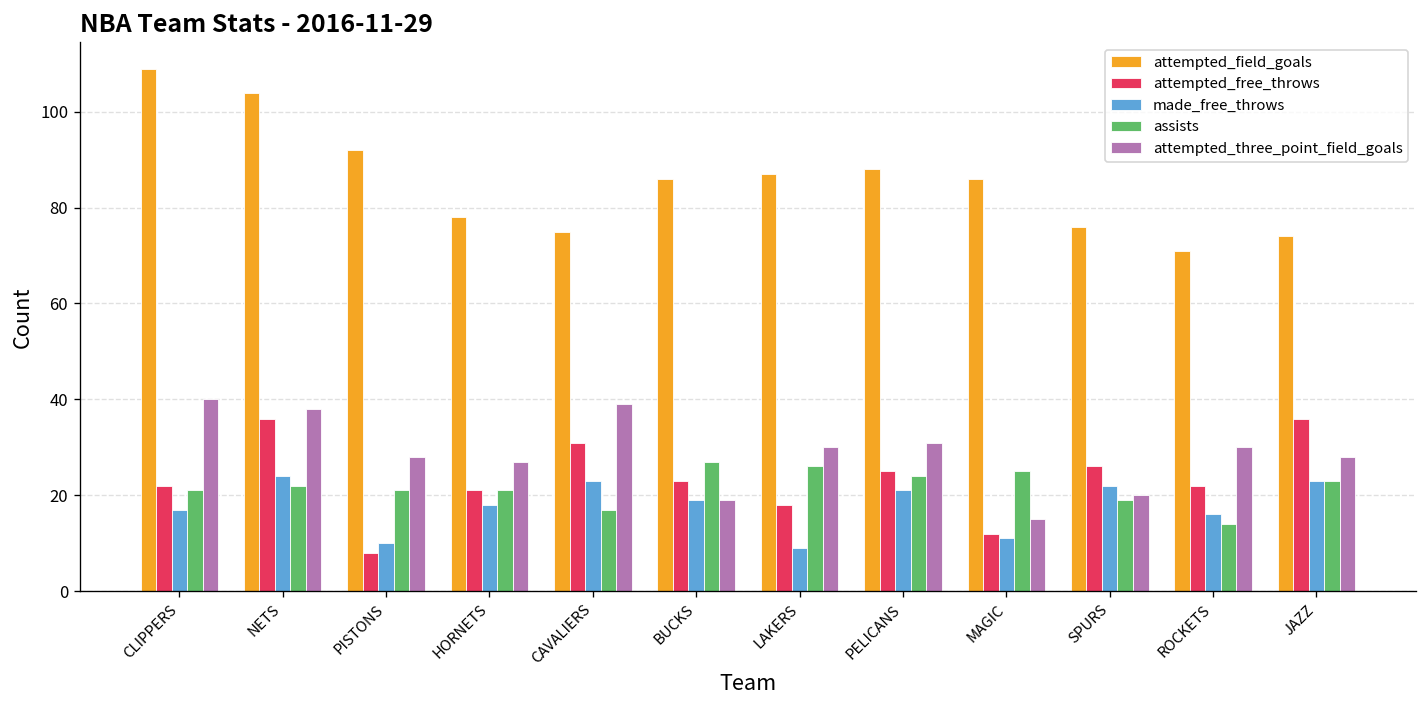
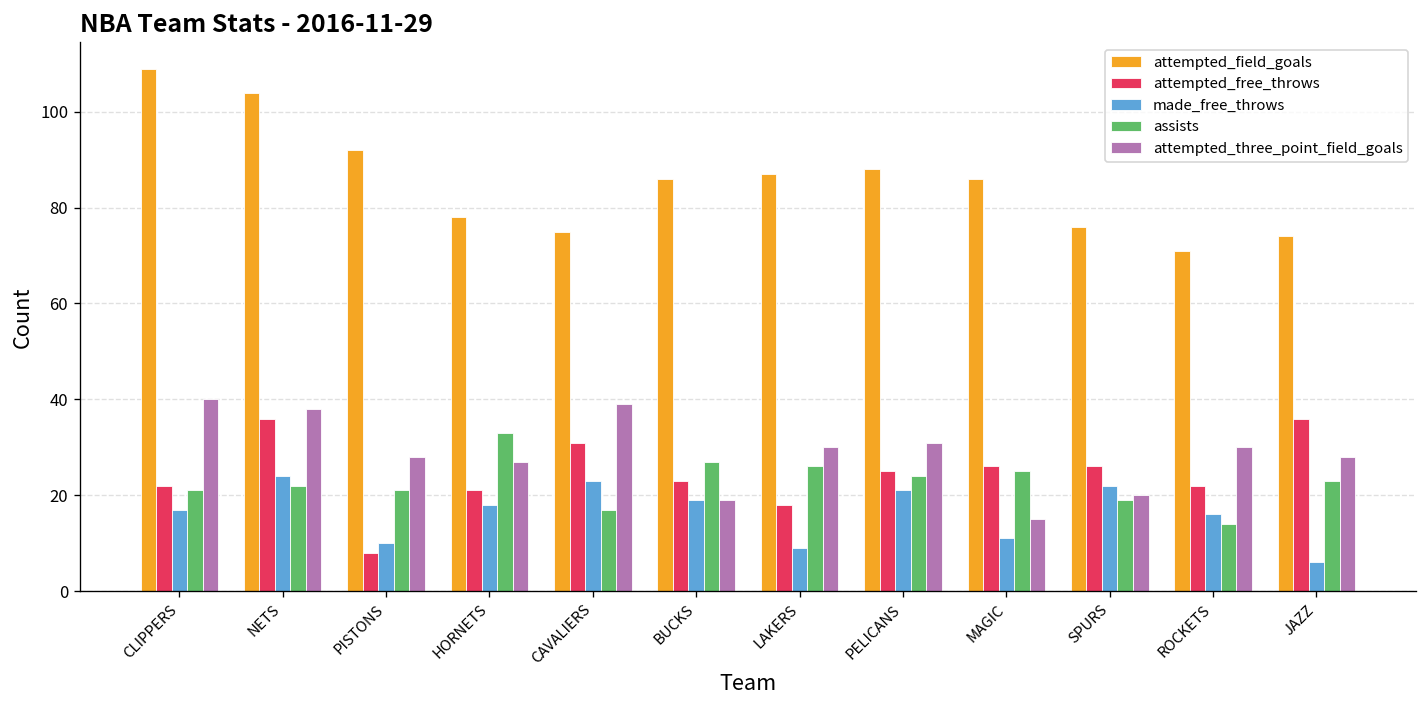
  {
    "attempted_field_goals": {
      "CLIPPERS": 109,
      "NETS": 104,
      "PISTONS": 92,
      "HORNETS": 78,
      "CAVALIERS": 75,
      "BUCKS": 86,
      "LAKERS": 87,
      "PELICANS": 88,
      "MAGIC": 86,
      "SPURS": 76,
      "ROCKETS": 71,
      "JAZZ": 74
    },
    "attempted_free_throws": {
      "CLIPPERS": 22,
      "NETS": 36,
      "PISTONS": 8,
      "HORNETS": 21,
      "CAVALIERS": 31,
      "BUCKS": 23,
      "LAKERS": 18,
      "PELICANS": 25,
-     "MAGIC": 12,
+     "MAGIC": 26,
      "SPURS": 26,
      "ROCKETS": 22,
      "JAZZ": 36
    },
    "made_free_throws": {
      "CLIPPERS": 17,
      "NETS": 24,
      "PISTONS": 10,
      "HORNETS": 18,
      "CAVALIERS": 23,
      "BUCKS": 19,
      "LAKERS": 9,
      "PELICANS": 21,
      "MAGIC": 11,
      "SPURS": 22,
      "ROCKETS": 16,
-     "JAZZ": 23
+     "JAZZ": 6
    },
    "assists": {
      "CLIPPERS": 21,
      "NETS": 22,
      "PISTONS": 21,
-     "HORNETS": 21,
+     "HORNETS": 33,
      "CAVALIERS": 17,
      "BUCKS": 27,
      "LAKERS": 26,
      "PELICANS": 24,
      "MAGIC": 25,
      "SPURS": 19,
      "ROCKETS": 14,
      "JAZZ": 23
    },
    "attempted_three_point_field_goals": {
      "CLIPPERS": 40,
      "NETS": 38,
      "PISTONS": 28,
      "HORNETS": 27,
      "CAVALIERS": 39,
      "BUCKS": 19,
      "LAKERS": 30,
      "PELICANS": 31,
      "MAGIC": 15,
      "SPURS": 20,
      "ROCKETS": 30,
      "JAZZ": 28
    }
  }
